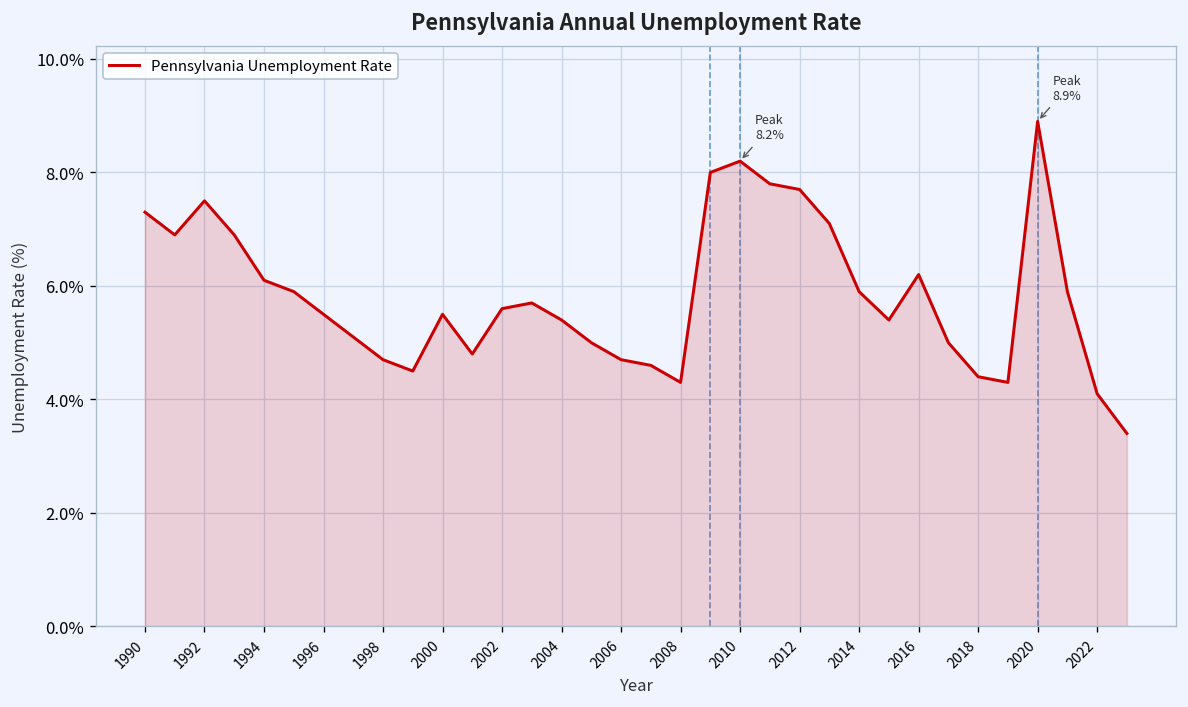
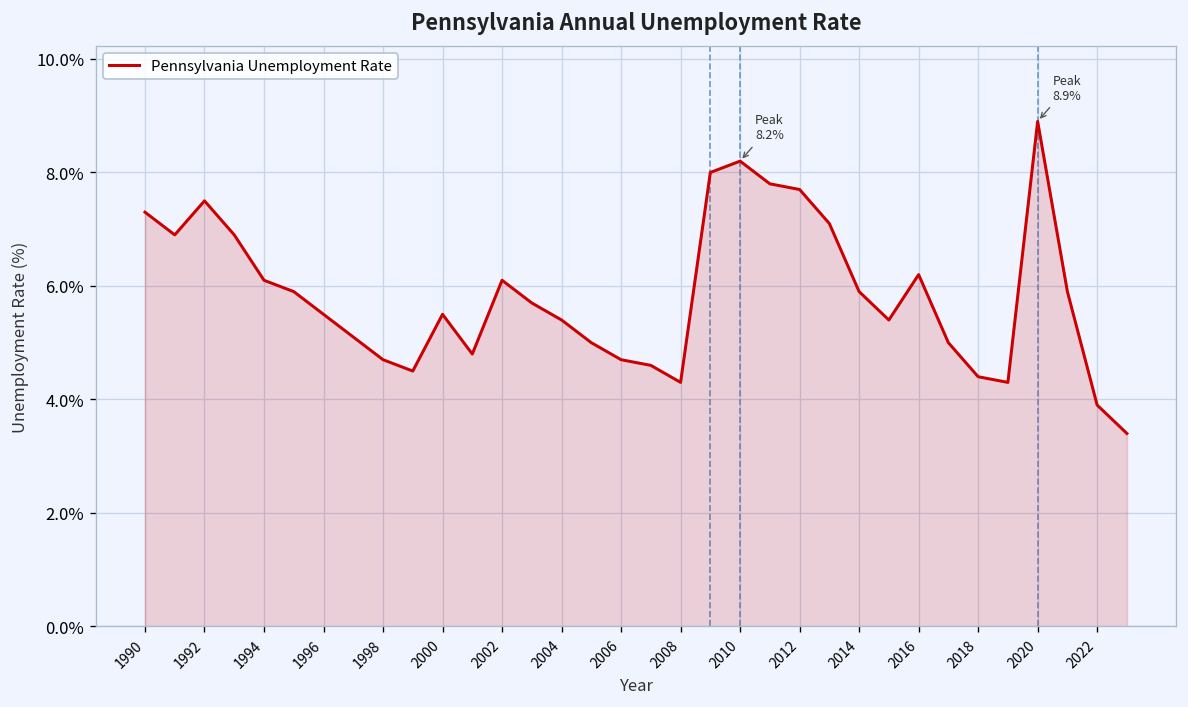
  {
    "1990": "7.3%",
    "1992": "7.5%",
    "1994": "6.1%",
    "1996": "5.5%",
    "1998": "4.7%",
    "2000": "5.5%",
-   "2002": "5.6%",
+   "2002": "6.1%",
    "2004": "5.4%",
    "2006": "4.7%",
    "2008": "4.3%",
    "2012": "7.7%",
    "2014": "5.9%",
    "2016": "6.2%",
    "2018": "4.4%",
-   "2022": "4.1%"
+   "2022": "3.9%"
  }
